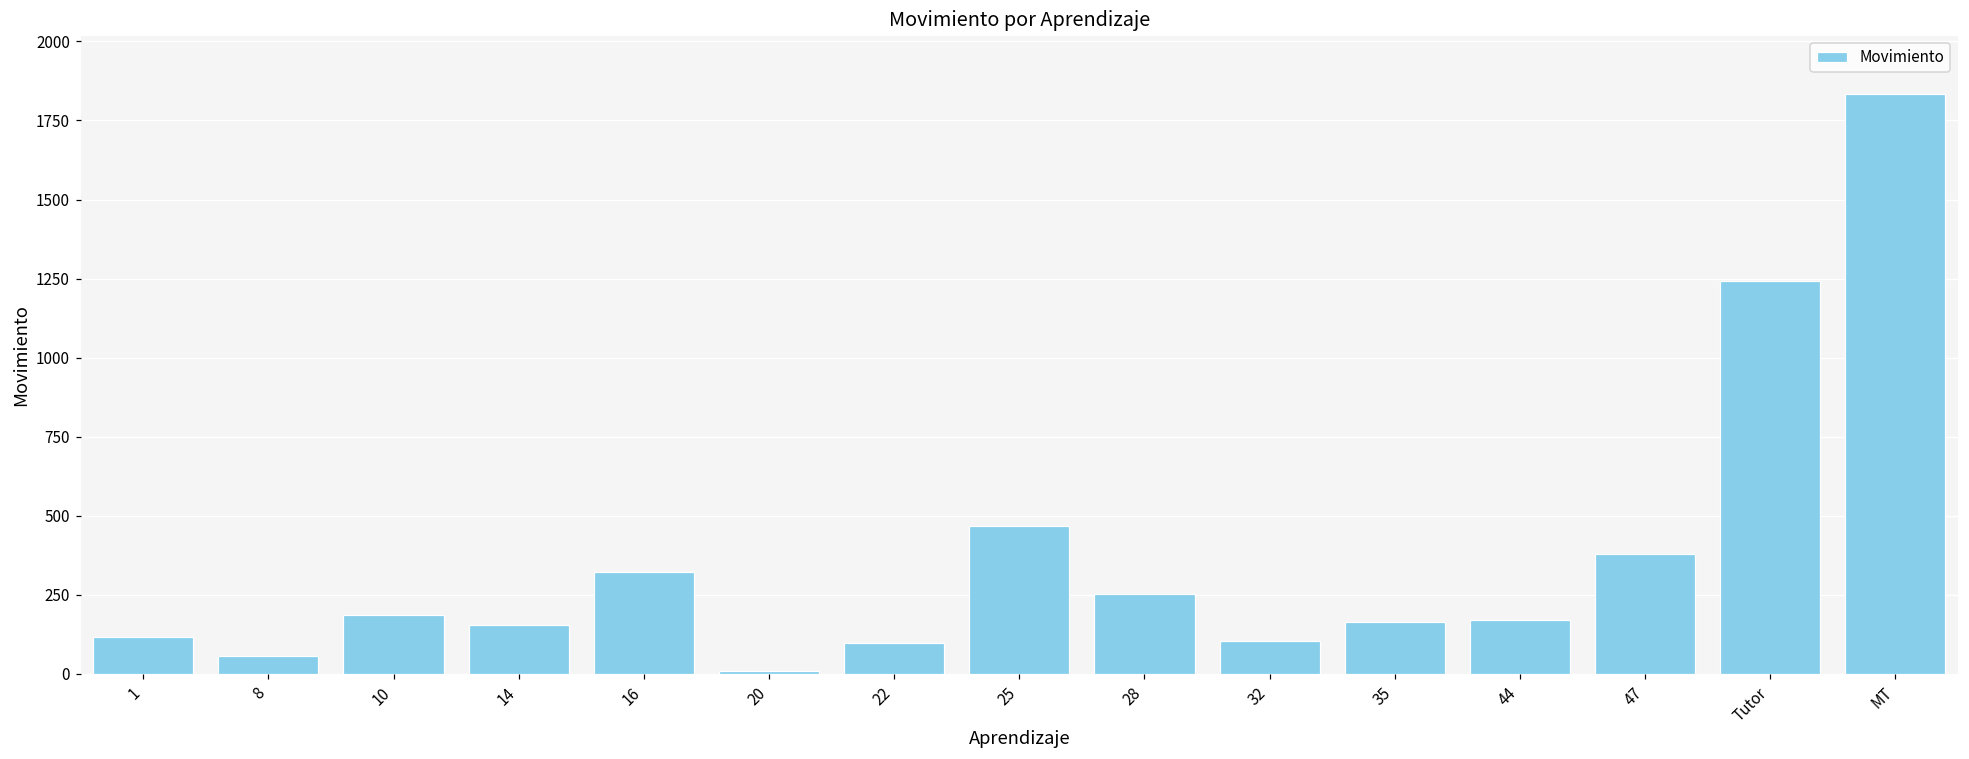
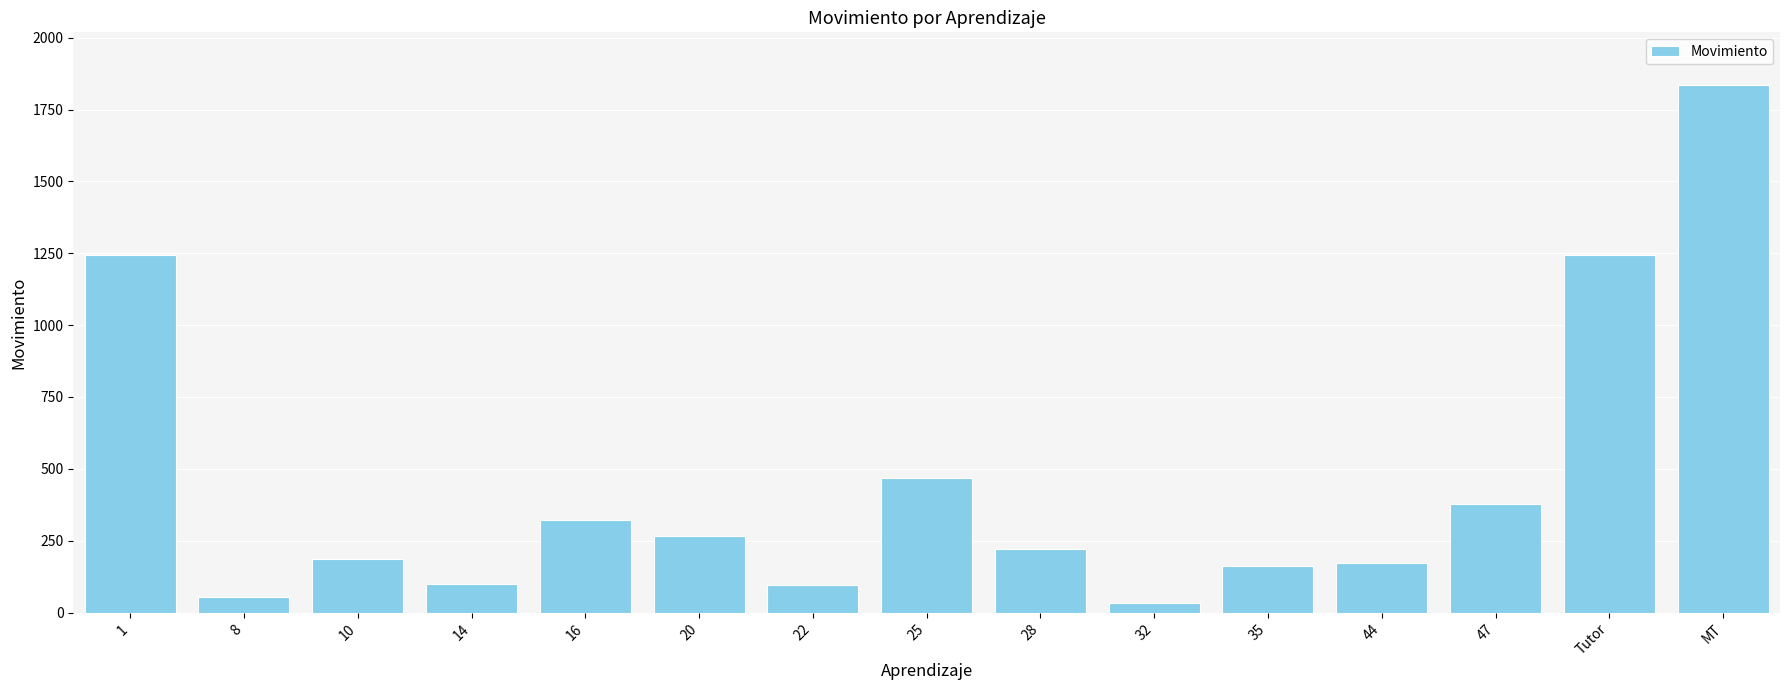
  {
-   "1": 120,
+   "1": 1240,
    "8": 60,
    "10": 190,
-   "14": 150,
+   "14": 100,
    "16": 320,
-   "20": 10,
+   "20": 270,
    "22": 100,
    "25": 470,
-   "28": 250,
-   "32": 100,
+   "28": 220,
+   "32": 30,
    "35": 160,
    "44": 170,
    "47": 380,
    "Tutor": 1240,
    "MT": 1840
  }
